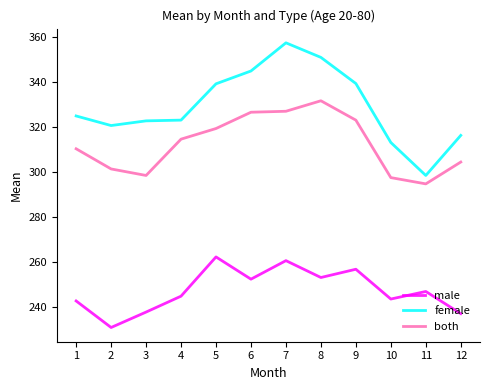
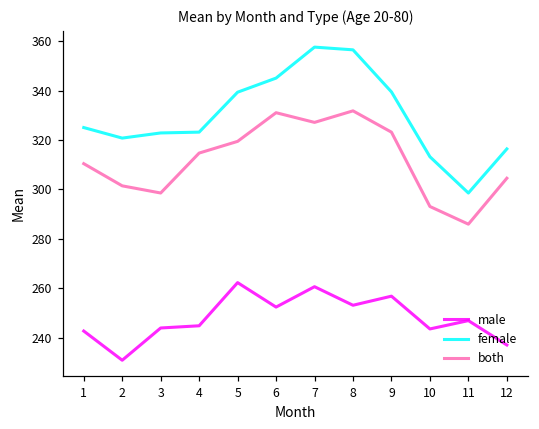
  {
    "male": {
      "1": 243,
      "2": 231,
-     "3": 238,
+     "3": 244,
      "4": 245,
      "5": 262,
      "6": 252,
      "7": 261,
      "8": 253,
      "9": 257,
      "10": 244,
      "11": 247,
      "12": 237
    },
    "female": {
      "1": 325,
      "2": 321,
      "3": 323,
      "4": 323,
      "5": 339,
      "6": 345,
      "7": 358,
-     "8": 351,
+     "8": 356,
      "9": 339,
      "10": 313,
      "11": 299,
      "12": 316
    },
    "both": {
      "1": 310,
      "2": 301,
      "3": 299,
      "4": 315,
      "5": 319,
-     "6": 327,
+     "6": 331,
      "7": 327,
      "8": 332,
      "9": 323,
-     "10": 298,
-     "11": 295,
+     "10": 293,
+     "11": 286,
      "12": 305
    }
  }
